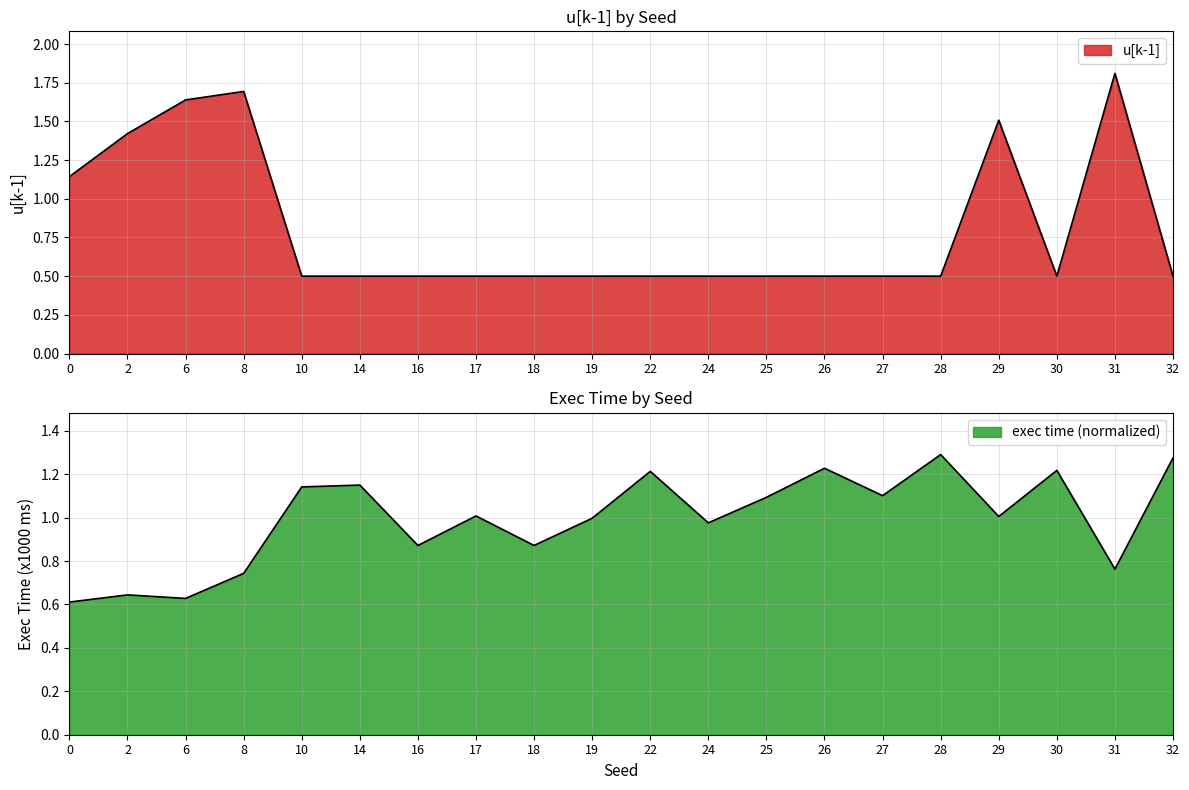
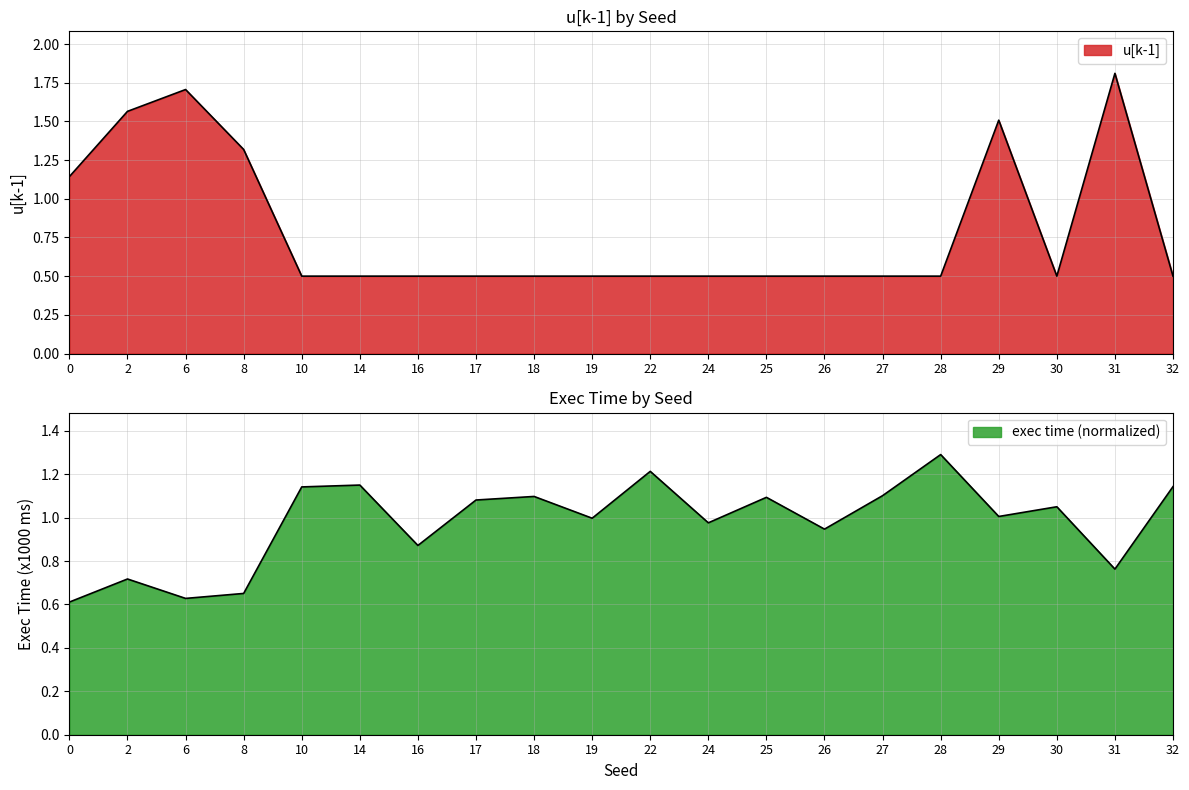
  {
    "u[k-1] by Seed": {
      "0": 1.14,
-     "2": 1.42,
-     "6": 1.64,
-     "8": 1.69,
+     "2": 1.57,
+     "6": 1.71,
+     "8": 1.32,
      "10": 0.50,
      "14": 0.50,
      "16": 0.50,
      "17": 0.50,
      "18": 0.50,
      "19": 0.50,
      "22": 0.50,
      "24": 0.50,
      "25": 0.50,
      "26": 0.50,
      "27": 0.50,
      "28": 0.50,
      "29": 1.51,
      "30": 0.50,
      "31": 1.81,
      "32": 0.50
    },
    "Exec Time by Seed": {
      "0": 0.61,
-     "2": 0.64,
+     "2": 0.72,
      "6": 0.63,
-     "8": 0.74,
+     "8": 0.65,
      "10": 1.14,
      "14": 1.15,
      "16": 0.87,
-     "17": 1.01,
-     "18": 0.87,
+     "17": 1.08,
+     "18": 1.10,
      "19": 1.00,
      "22": 1.21,
      "24": 0.98,
      "25": 1.09,
-     "26": 1.23,
+     "26": 0.95,
      "27": 1.10,
      "28": 1.29,
      "29": 1.01,
-     "30": 1.22,
+     "30": 1.05,
      "31": 0.76,
-     "32": 1.28
+     "32": 1.14
    }
  }
